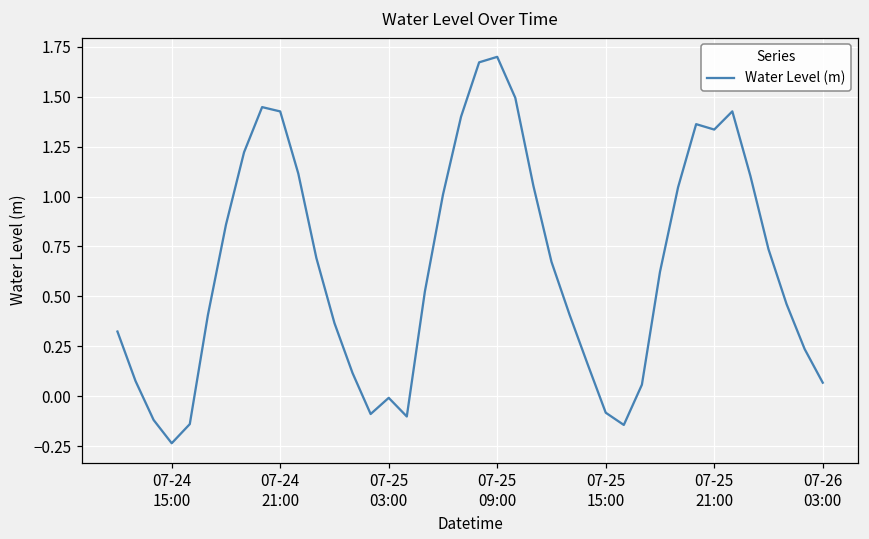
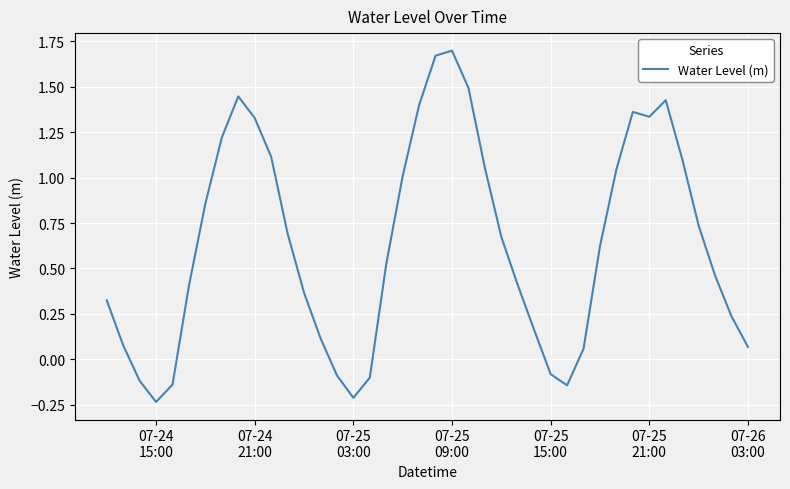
  {
    "07-24 15:00": -0.23,
-   "07-24 21:00": 1.43,
-   "07-25 03:00": -0.01,
+   "07-24 21:00": 1.33,
+   "07-25 03:00": -0.21,
    "07-25 09:00": 1.70,
    "07-25 15:00": -0.08,
    "07-25 21:00": 1.34,
    "07-26 03:00": 0.07
  }
